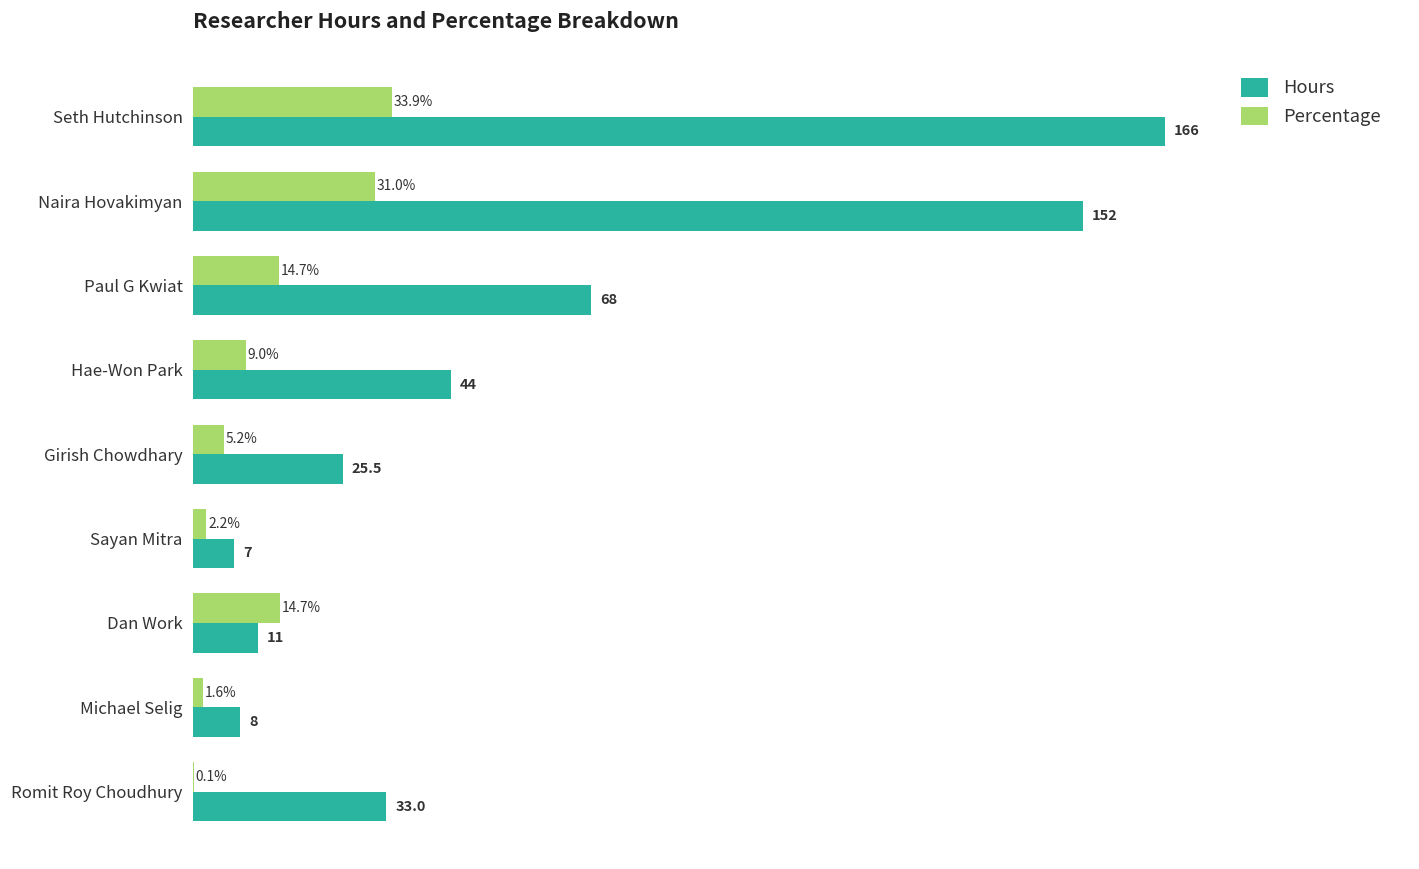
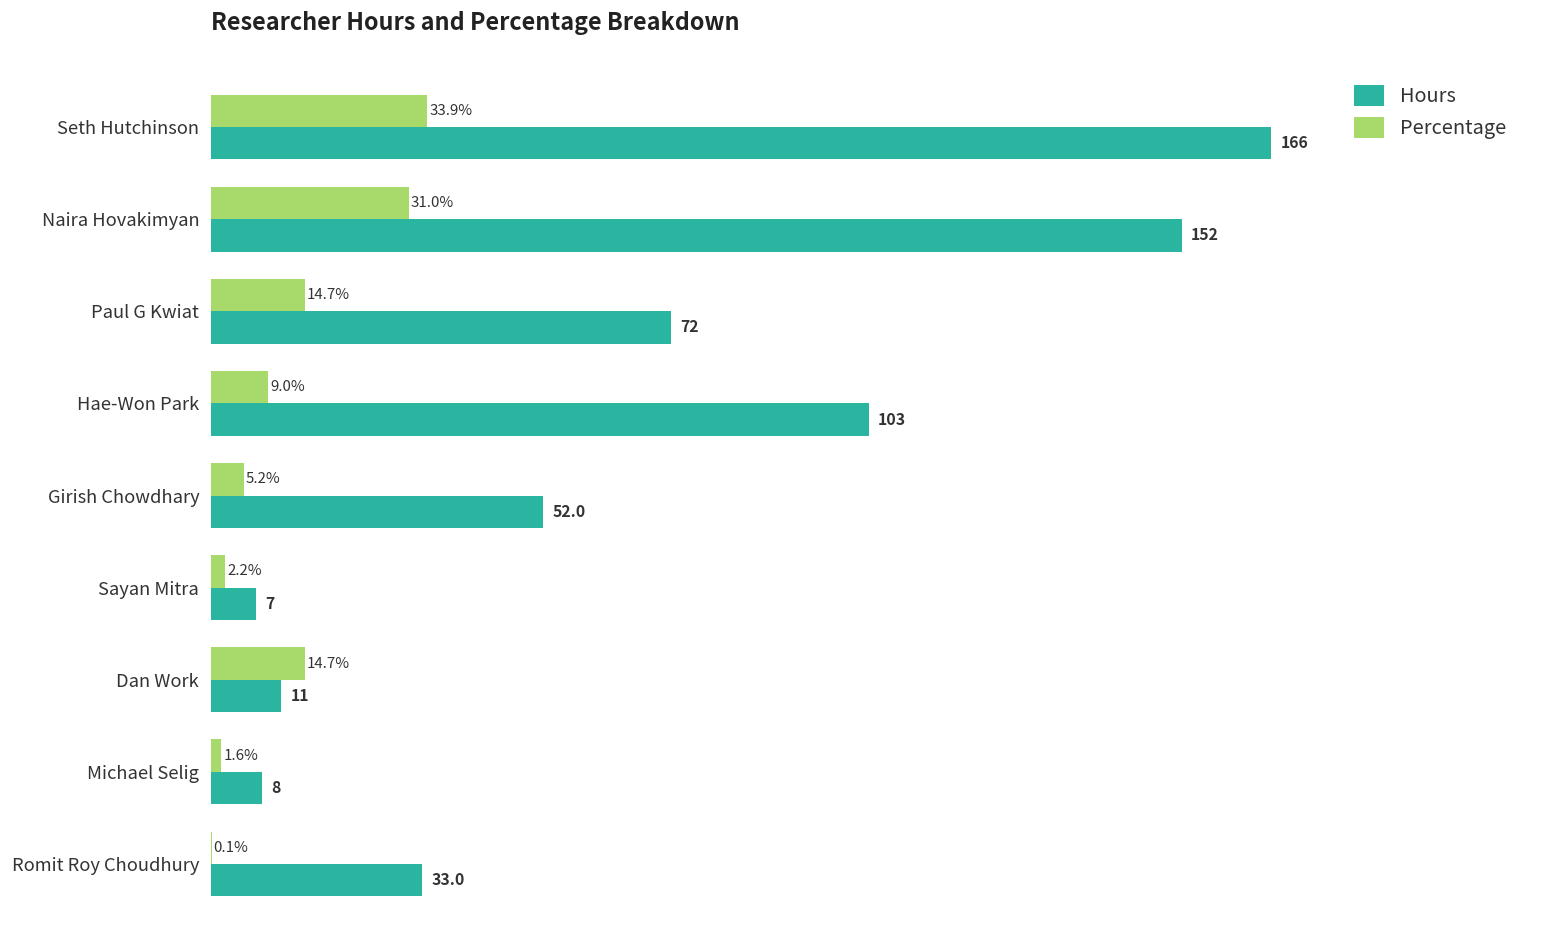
  {
    "Hours": {
      "Seth Hutchinson": "166",
      "Naira Hovakimyan": "152",
-     "Paul G Kwiat": "68",
-     "Hae-Won Park": "44",
-     "Girish Chowdhary": "25.5",
+     "Paul G Kwiat": "72",
+     "Hae-Won Park": "103",
+     "Girish Chowdhary": "52.0",
      "Sayan Mitra": "7",
      "Dan Work": "11",
      "Michael Selig": "8",
      "Romit Roy Choudhury": "33.0"
    },
    "Percentage": {
      "Seth Hutchinson": "33.9%",
      "Naira Hovakimyan": "31.0%",
      "Paul G Kwiat": "14.7%",
      "Hae-Won Park": "9.0%",
      "Girish Chowdhary": "5.2%",
      "Sayan Mitra": "2.2%",
      "Dan Work": "14.7%",
      "Michael Selig": "1.6%",
      "Romit Roy Choudhury": "0.1%"
    }
  }
